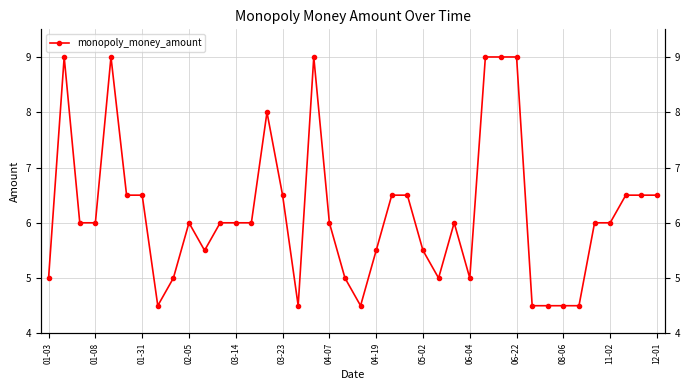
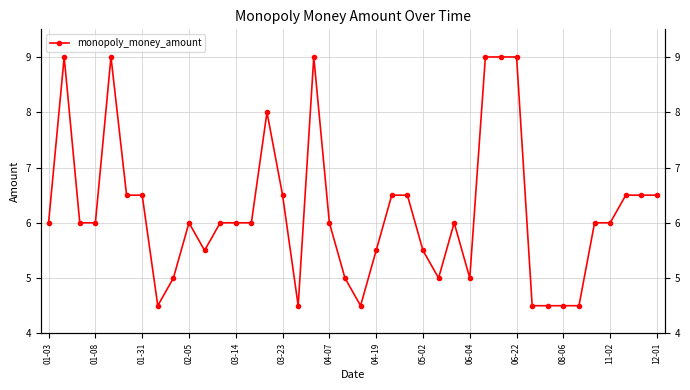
  {
-   "01-03": 5,
+   "01-03": 6,
    "01-08": 6,
    "01-31": 6.5,
    "02-05": 6,
    "03-14": 6,
    "03-23": 6.5,
    "04-07": 6,
    "04-19": 5.5,
    "05-02": 5.5,
    "06-04": 5,
    "06-22": 9,
    "08-06": 4.5,
    "11-02": 6,
    "12-01": 6.5
  }
